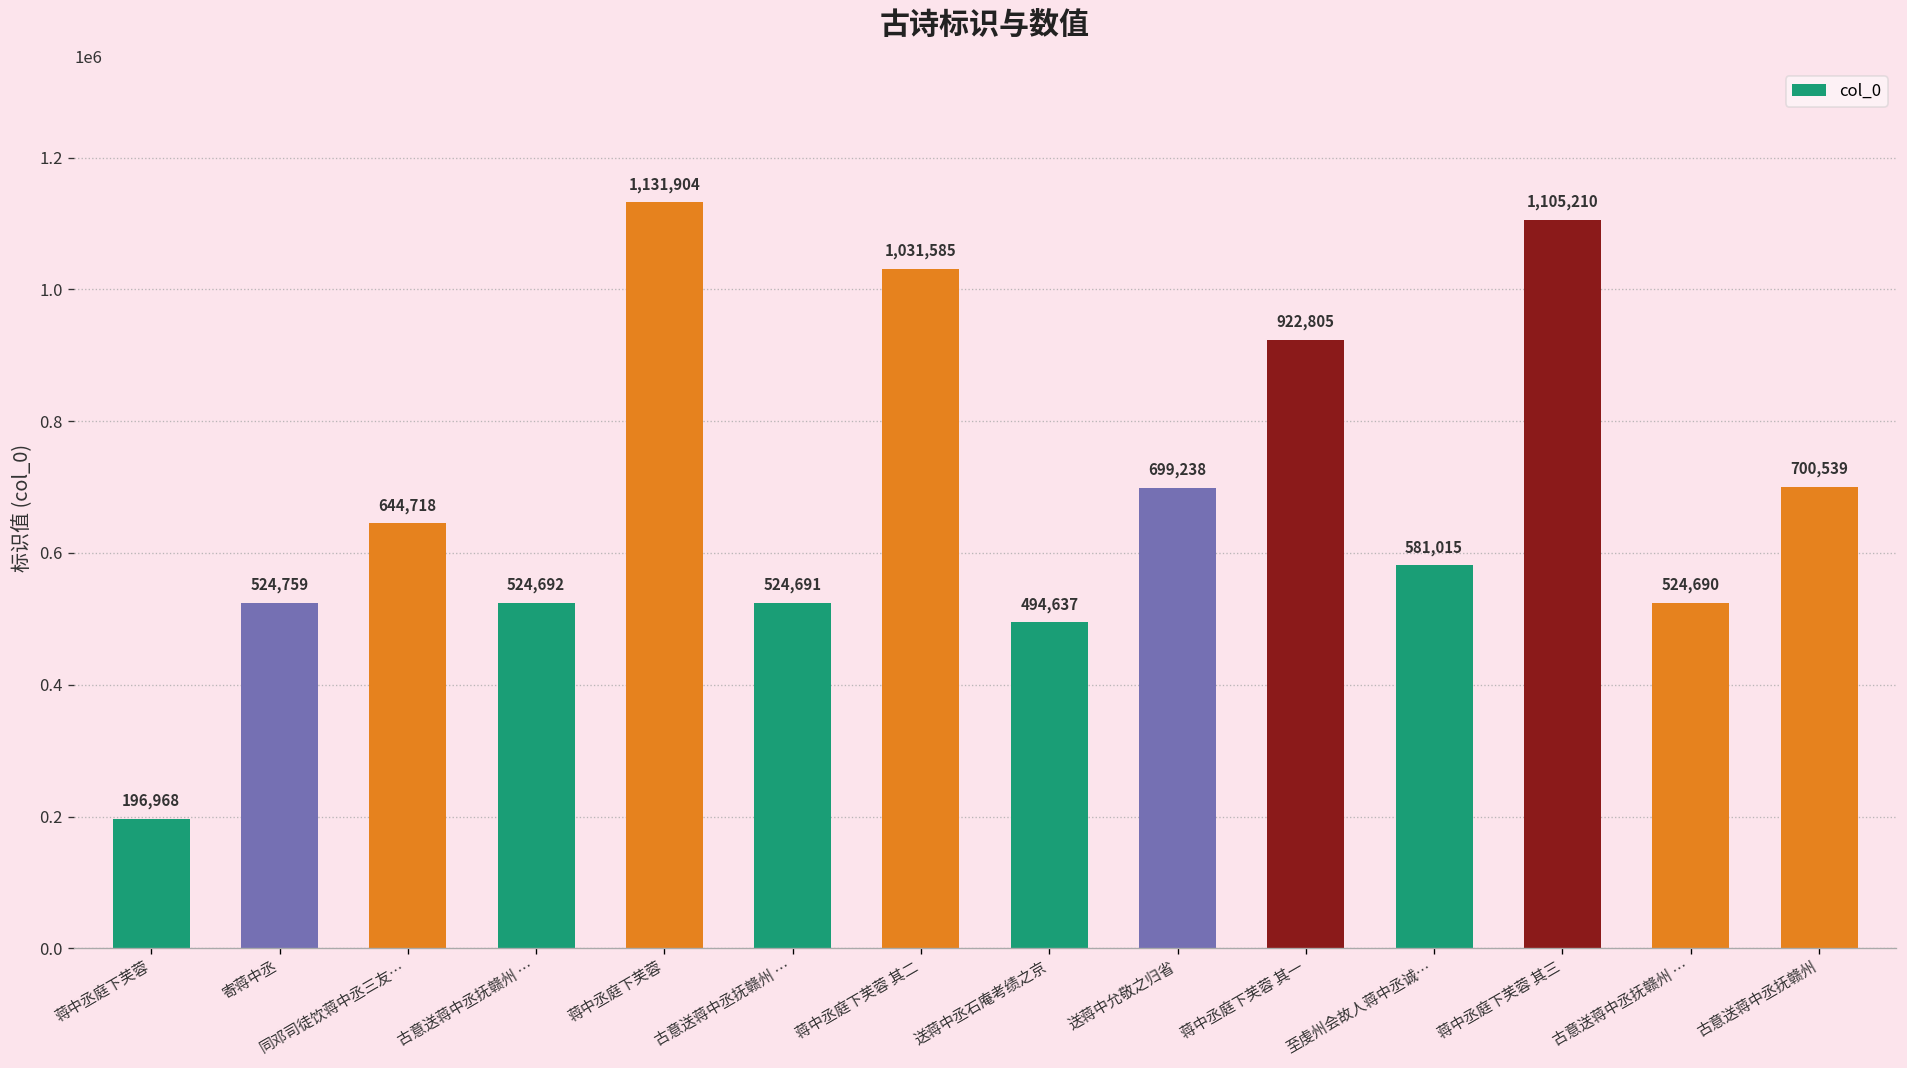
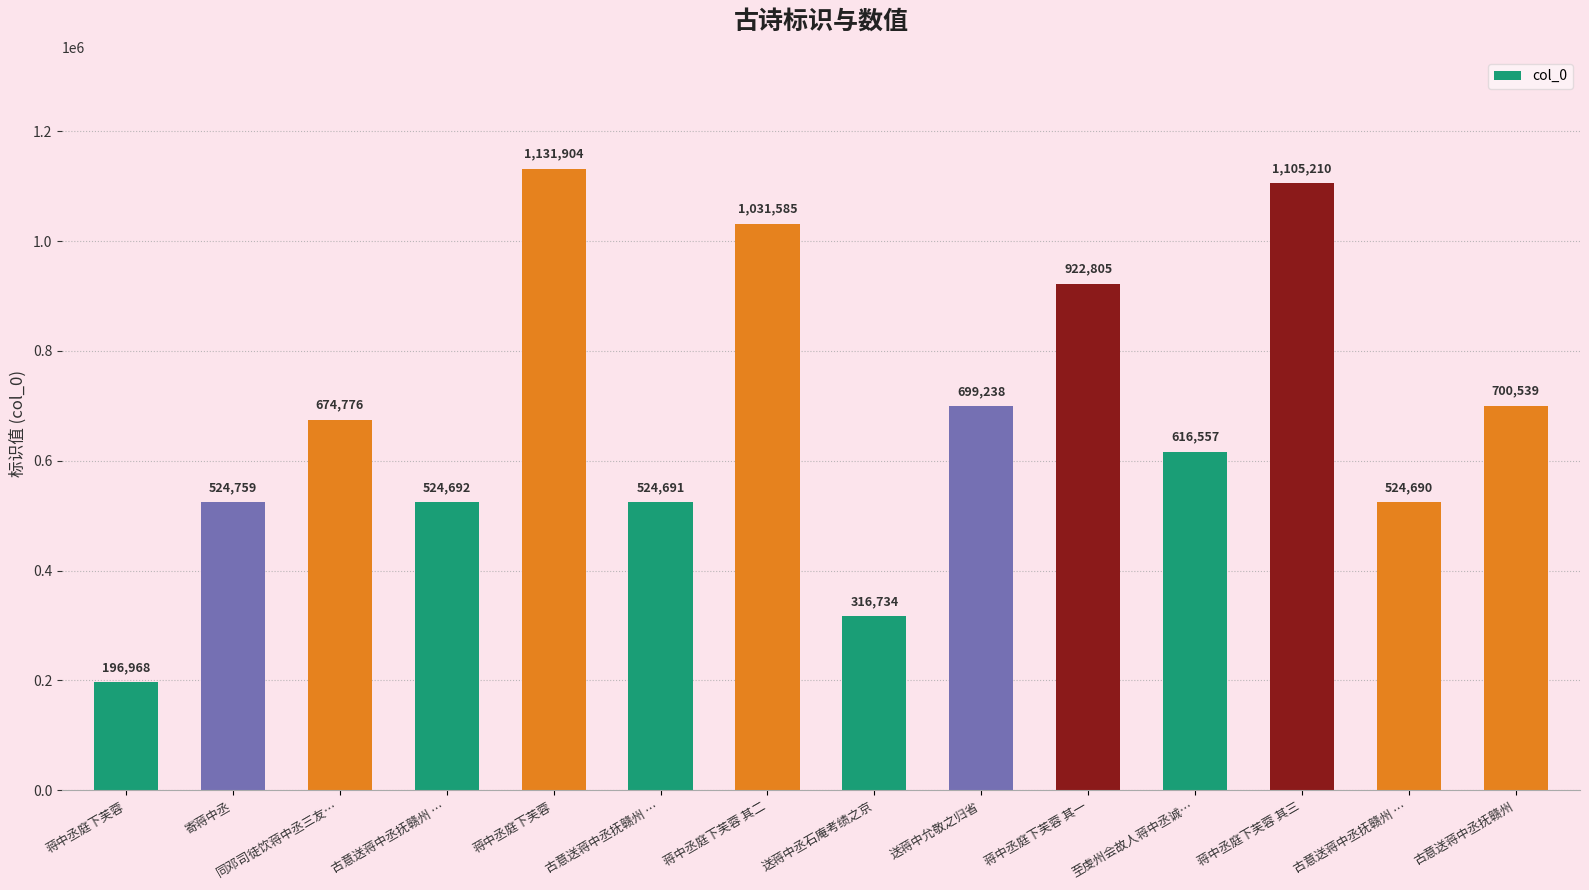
  {
    "寄蒋中丞": "524,759",
-   "同邓司徒饮蒋中丞三友…": "644,718",
+   "同邓司徒饮蒋中丞三友…": "674,776",
    "蒋中丞庭下芙蓉 其二": "1,031,585",
-   "送蒋中丞石庵考绩之京": "494,637",
+   "送蒋中丞石庵考绩之京": "316,734",
    "送蒋中允敬之归省": "699,238",
    "蒋中丞庭下芙蓉 其一": "922,805",
-   "至虔州会故人蒋中丞诚…": "581,015",
+   "至虔州会故人蒋中丞诚…": "616,557",
    "蒋中丞庭下芙蓉 其三": "1,105,210",
    "古意送蒋中丞抚赣州": "700,539"
  }
